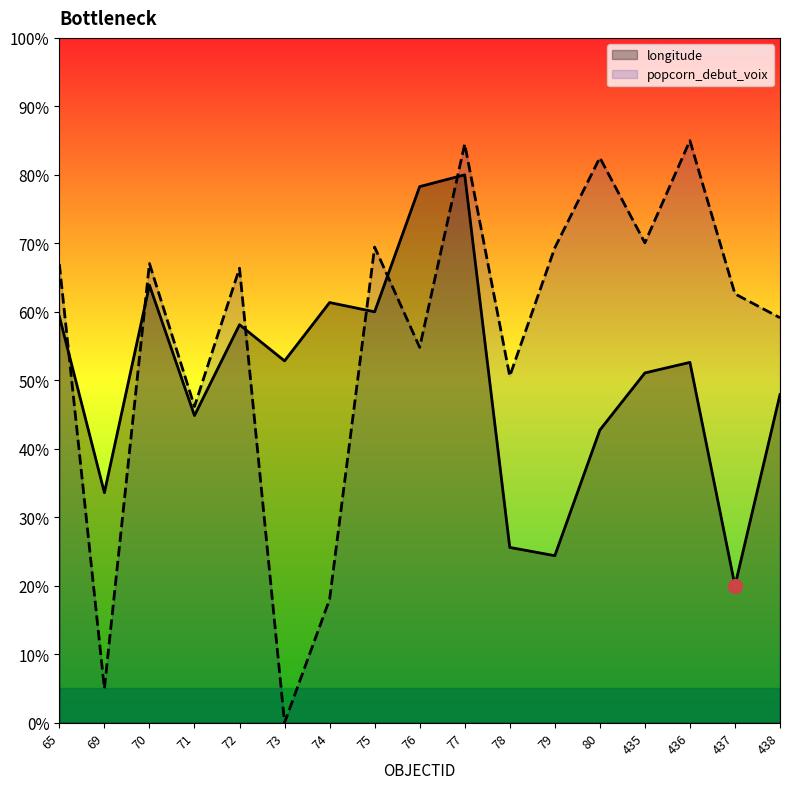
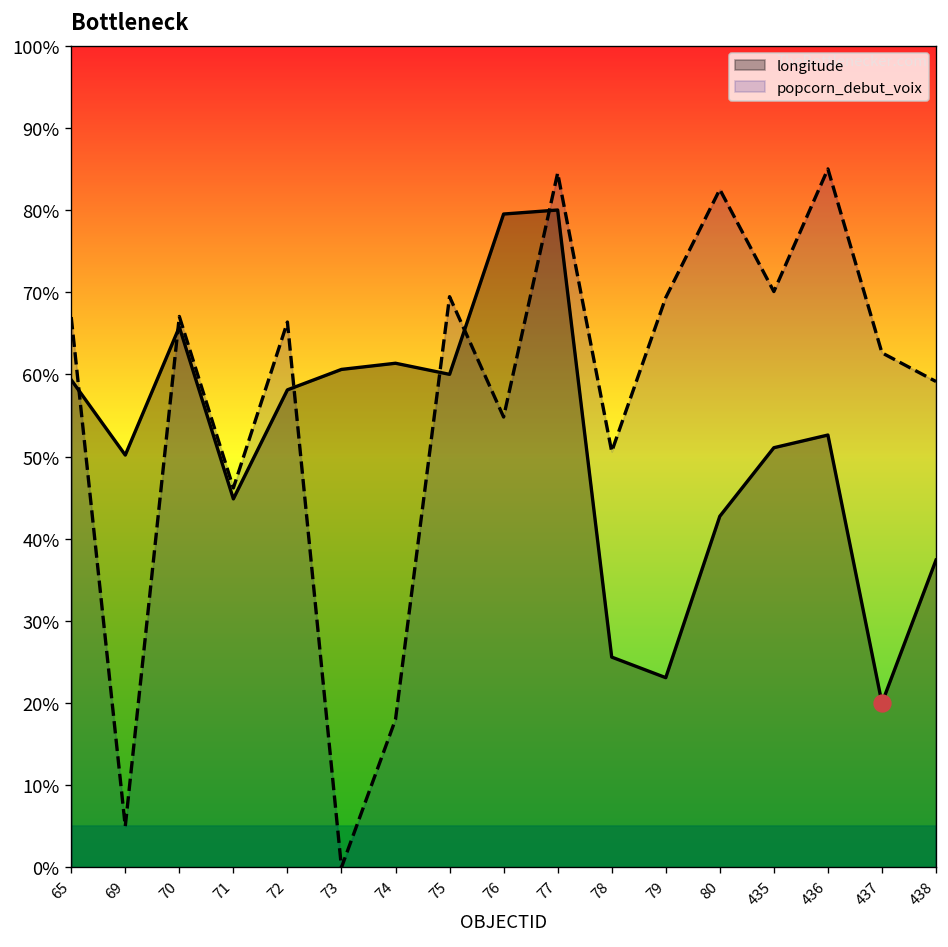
  {
    "longitude": {
      "65": "59%",
-     "69": "34%",
-     "70": "64%",
+     "69": "50%",
+     "70": "66%",
      "71": "45%",
      "72": "58%",
-     "73": "53%",
+     "73": "61%",
      "74": "61%",
      "75": "60%",
-     "76": "78%",
+     "76": "80%",
      "77": "80%",
      "78": "26%",
-     "79": "24%",
+     "79": "23%",
      "80": "43%",
      "435": "51%",
      "436": "53%",
-     "438": "48%"
+     "438": "37%"
    },
    "popcorn_debut_voix": {
      "65": "67%",
      "70": "67%",
      "71": "46%",
      "72": "66%",
      "74": "18%",
      "75": "69%",
      "76": "55%",
      "77": "85%",
      "78": "51%",
      "79": "69%",
      "80": "83%",
      "435": "70%",
      "436": "85%",
      "437": "63%",
      "438": "59%"
    }
  }
